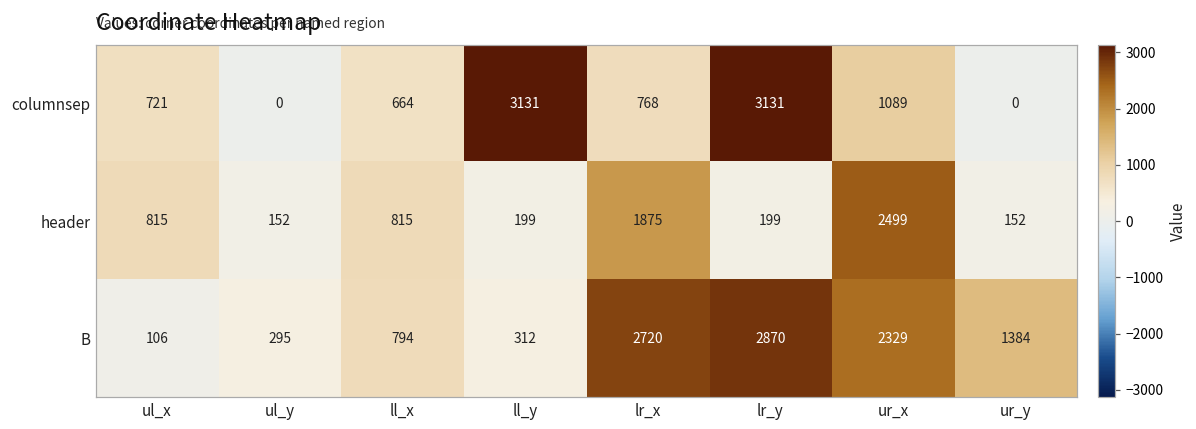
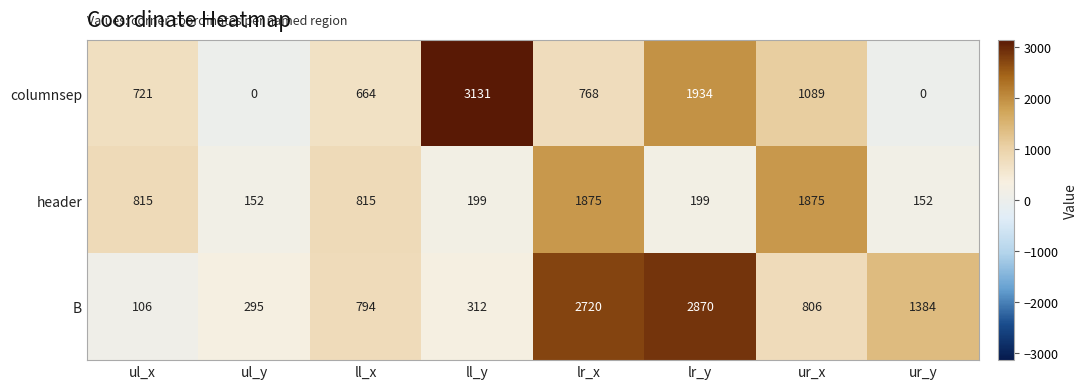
  {
    "columnsep": {
      "ul_x": 721,
      "ul_y": 0,
      "ll_x": 664,
      "ll_y": 3131,
      "lr_x": 768,
-     "lr_y": 3131,
+     "lr_y": 1934,
      "ur_x": 1089,
      "ur_y": 0
    },
    "header": {
      "ul_x": 815,
      "ul_y": 152,
      "ll_x": 815,
      "ll_y": 199,
      "lr_x": 1875,
      "lr_y": 199,
-     "ur_x": 2499,
+     "ur_x": 1875,
      "ur_y": 152
    },
    "B": {
      "ul_x": 106,
      "ul_y": 295,
      "ll_x": 794,
      "ll_y": 312,
      "lr_x": 2720,
      "lr_y": 2870,
-     "ur_x": 2329,
+     "ur_x": 806,
      "ur_y": 1384
    }
  }
